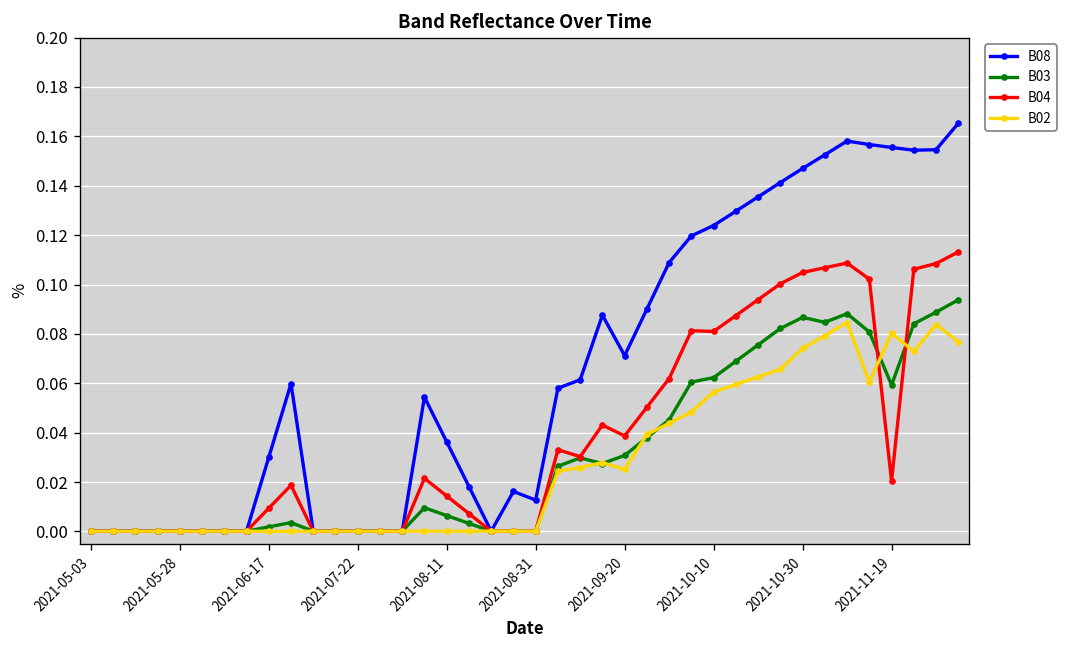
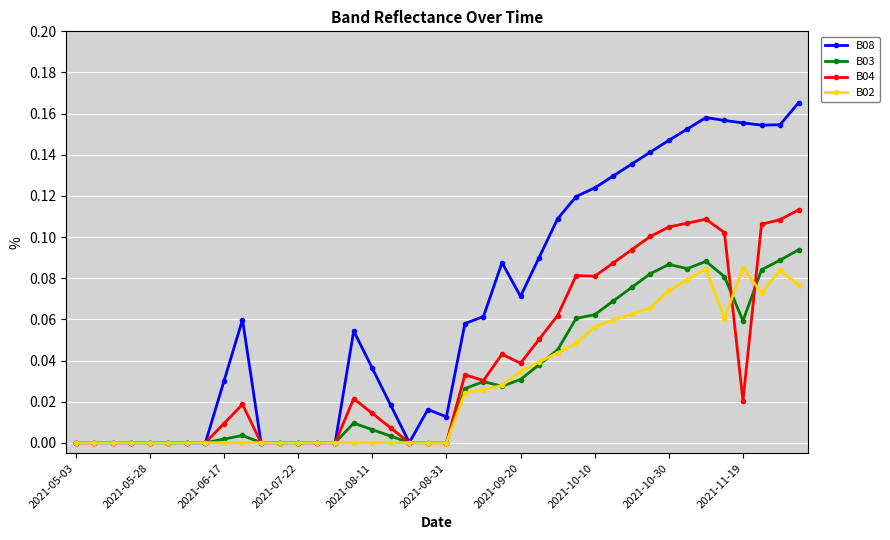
  {
    "B08": {
      "2021-06-17": 0.030,
      "2021-08-11": 0.036,
      "2021-08-31": 0.013,
      "2021-09-20": 0.071,
      "2021-10-10": 0.124,
      "2021-10-30": 0.147,
      "2021-11-19": 0.156
    },
    "B03": {
      "2021-06-17": 0.002,
      "2021-08-11": 0.006,
      "2021-09-20": 0.031,
      "2021-10-10": 0.062,
      "2021-10-30": 0.087,
      "2021-11-19": 0.059
    },
    "B04": {
      "2021-06-17": 0.009,
      "2021-08-11": 0.014,
      "2021-09-20": 0.039,
      "2021-10-10": 0.081,
      "2021-10-30": 0.105,
      "2021-11-19": 0.020
    },
    "B02": {
      "2021-06-17": 0.000,
      "2021-08-11": 0.000,
-     "2021-09-20": 0.025,
+     "2021-09-20": 0.035,
      "2021-10-10": 0.057,
      "2021-10-30": 0.074,
-     "2021-11-19": 0.080
+     "2021-11-19": 0.085
    }
  }
